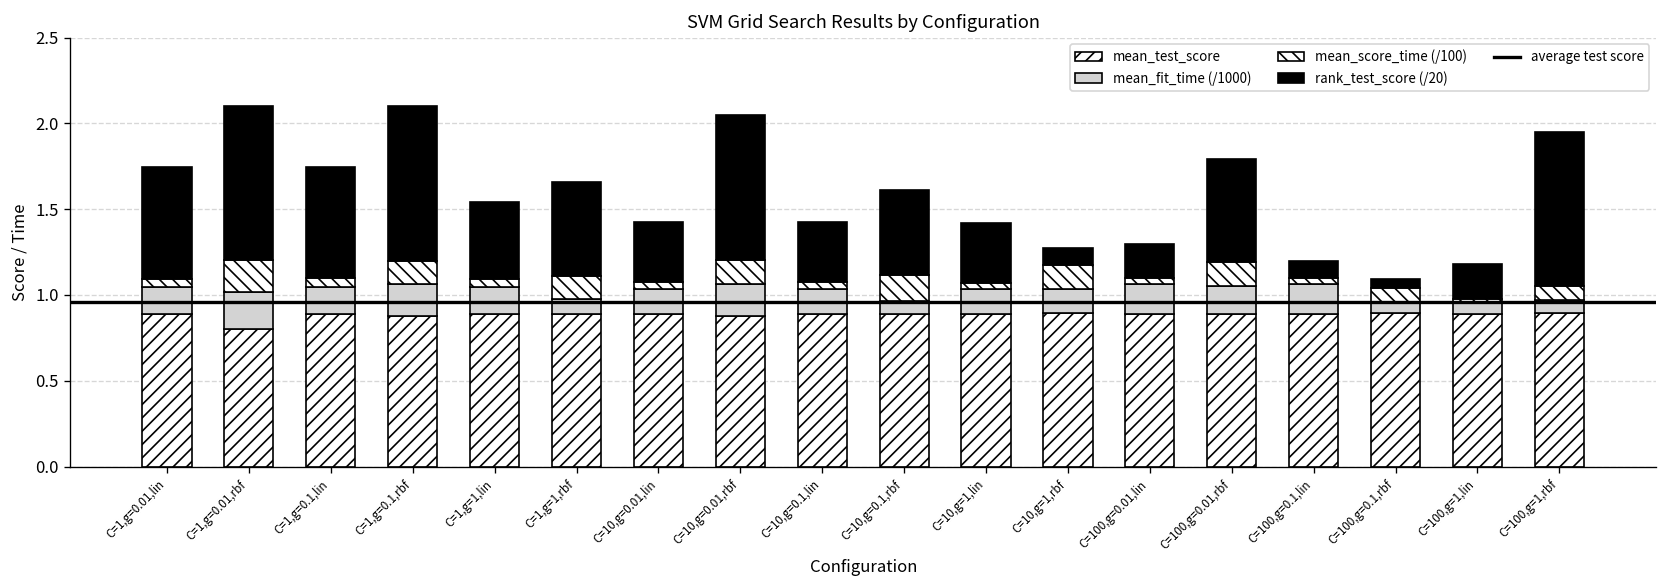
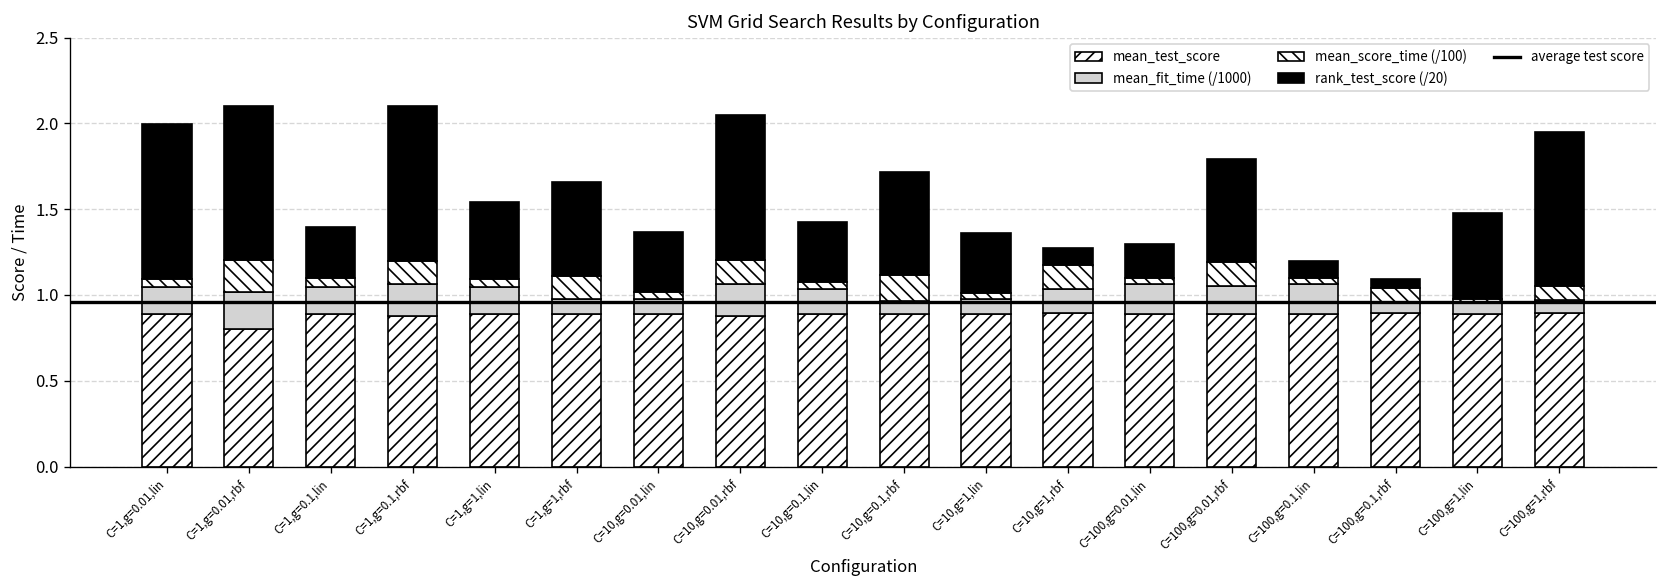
  {
    "mean_fit_time (/1000)": {
      "C=1,g=0.01,lin": 0.16,
      "C=1,g=0.01,rbf": 0.22,
      "C=1,g=0.1,lin": 0.16,
      "C=1,g=0.1,rbf": 0.19,
      "C=1,g=1,lin": 0.16,
      "C=1,g=1,rbf": 0.08,
-     "C=10,g=0.01,lin": 0.14,
+     "C=10,g=0.01,lin": 0.09,
      "C=10,g=0.01,rbf": 0.19,
      "C=10,g=0.1,lin": 0.14,
      "C=10,g=0.1,rbf": 0.08,
-     "C=10,g=1,lin": 0.14,
+     "C=10,g=1,lin": 0.08,
      "C=10,g=1,rbf": 0.14,
      "C=100,g=0.01,lin": 0.17,
      "C=100,g=0.01,rbf": 0.16,
      "C=100,g=0.1,lin": 0.17,
      "C=100,g=0.1,rbf": 0.06,
      "C=100,g=1,lin": 0.07,
      "C=100,g=1,rbf": 0.07
    },
    "rank_test_score (/20)": {
-     "C=1,g=0.01,lin": 0.65,
+     "C=1,g=0.01,lin": 0.90,
      "C=1,g=0.01,rbf": 0.90,
-     "C=1,g=0.1,lin": 0.65,
+     "C=1,g=0.1,lin": 0.30,
      "C=1,g=0.1,rbf": 0.90,
      "C=1,g=1,lin": 0.45,
      "C=1,g=1,rbf": 0.55,
      "C=10,g=0.01,lin": 0.35,
      "C=10,g=0.01,rbf": 0.85,
      "C=10,g=0.1,lin": 0.35,
-     "C=10,g=0.1,rbf": 0.50,
+     "C=10,g=0.1,rbf": 0.60,
      "C=10,g=1,lin": 0.35,
      "C=10,g=1,rbf": 0.10,
      "C=100,g=0.01,lin": 0.20,
      "C=100,g=0.01,rbf": 0.60,
      "C=100,g=0.1,lin": 0.10,
      "C=100,g=0.1,rbf": 0.05,
-     "C=100,g=1,lin": 0.20,
+     "C=100,g=1,lin": 0.50,
      "C=100,g=1,rbf": 0.90
    }
  }
